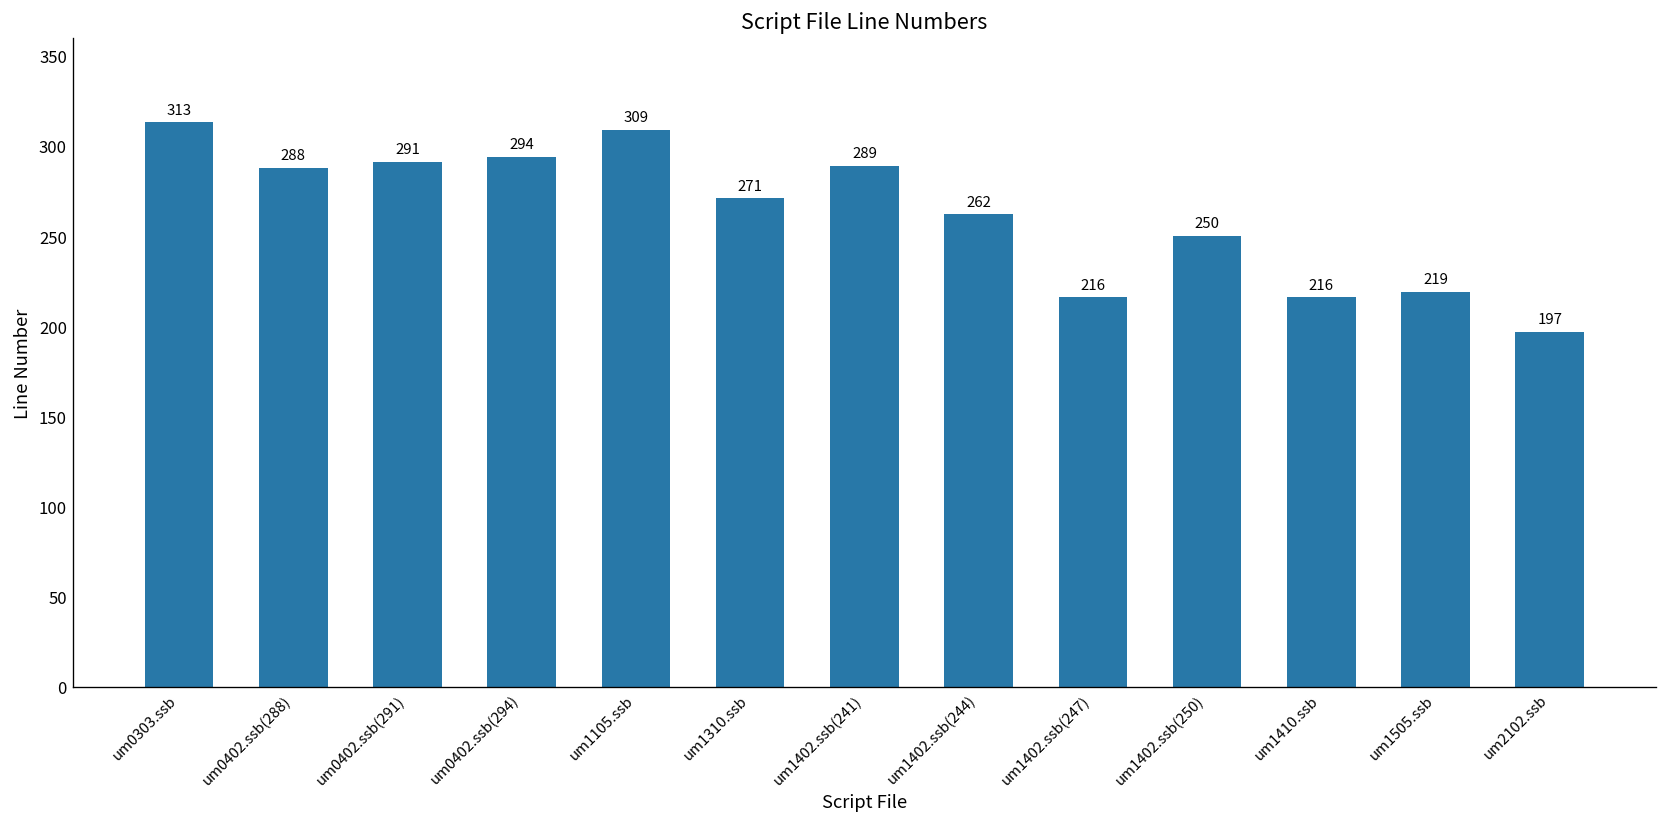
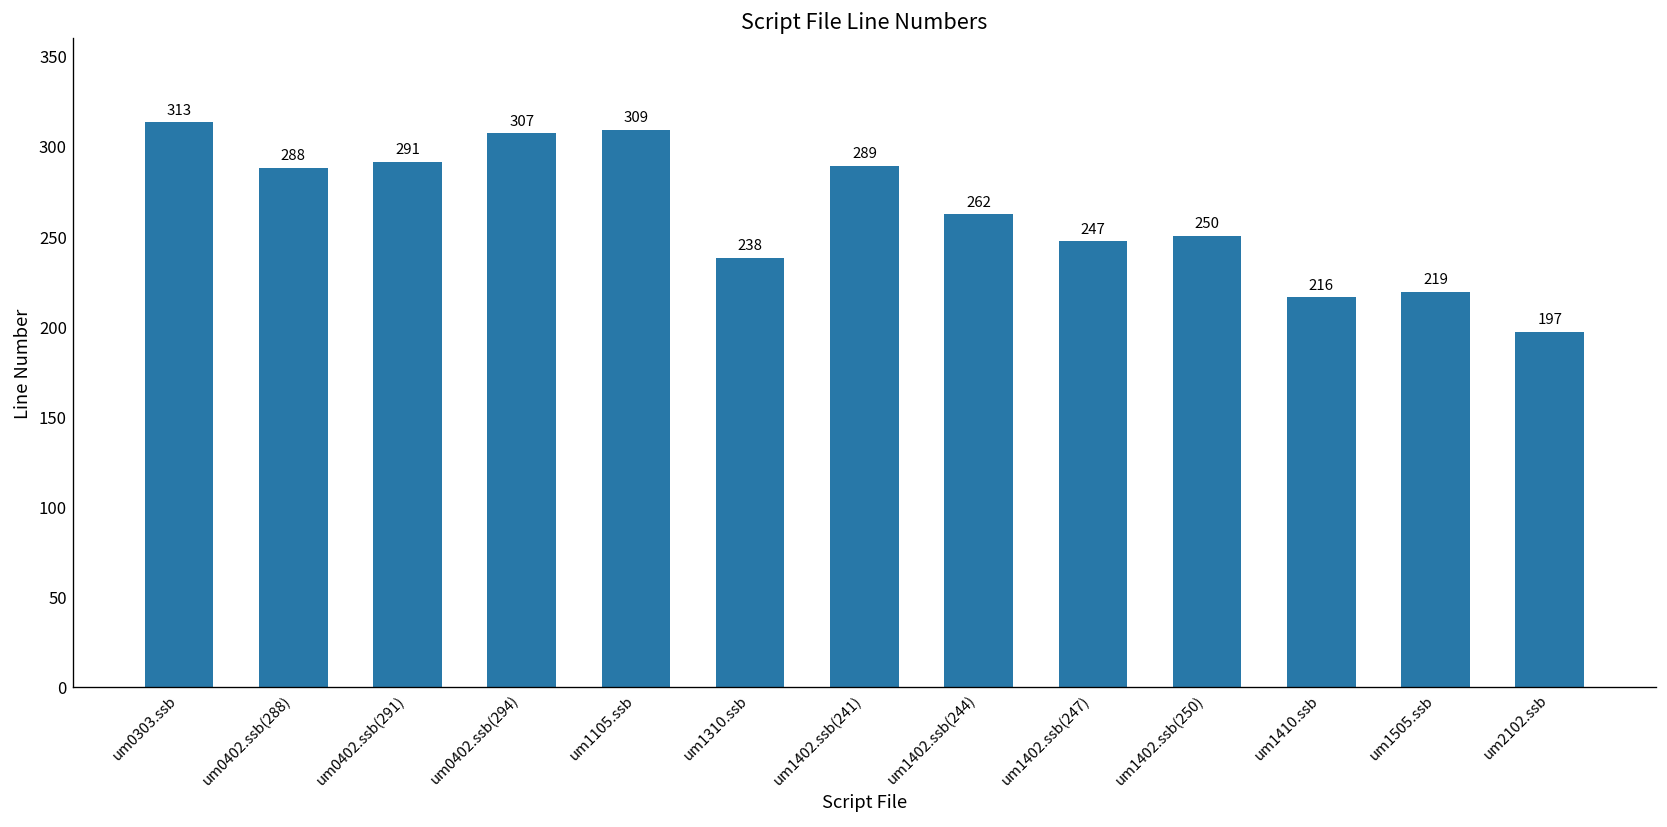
  {
    "um0303.ssb": 313,
    "um0402.ssb(288)": 288,
    "um0402.ssb(291)": 291,
-   "um0402.ssb(294)": 294,
+   "um0402.ssb(294)": 307,
    "um1105.ssb": 309,
-   "um1310.ssb": 271,
+   "um1310.ssb": 238,
    "um1402.ssb(241)": 289,
    "um1402.ssb(244)": 262,
-   "um1402.ssb(247)": 216,
+   "um1402.ssb(247)": 247,
    "um1402.ssb(250)": 250,
    "um1410.ssb": 216,
    "um1505.ssb": 219,
    "um2102.ssb": 197
  }
